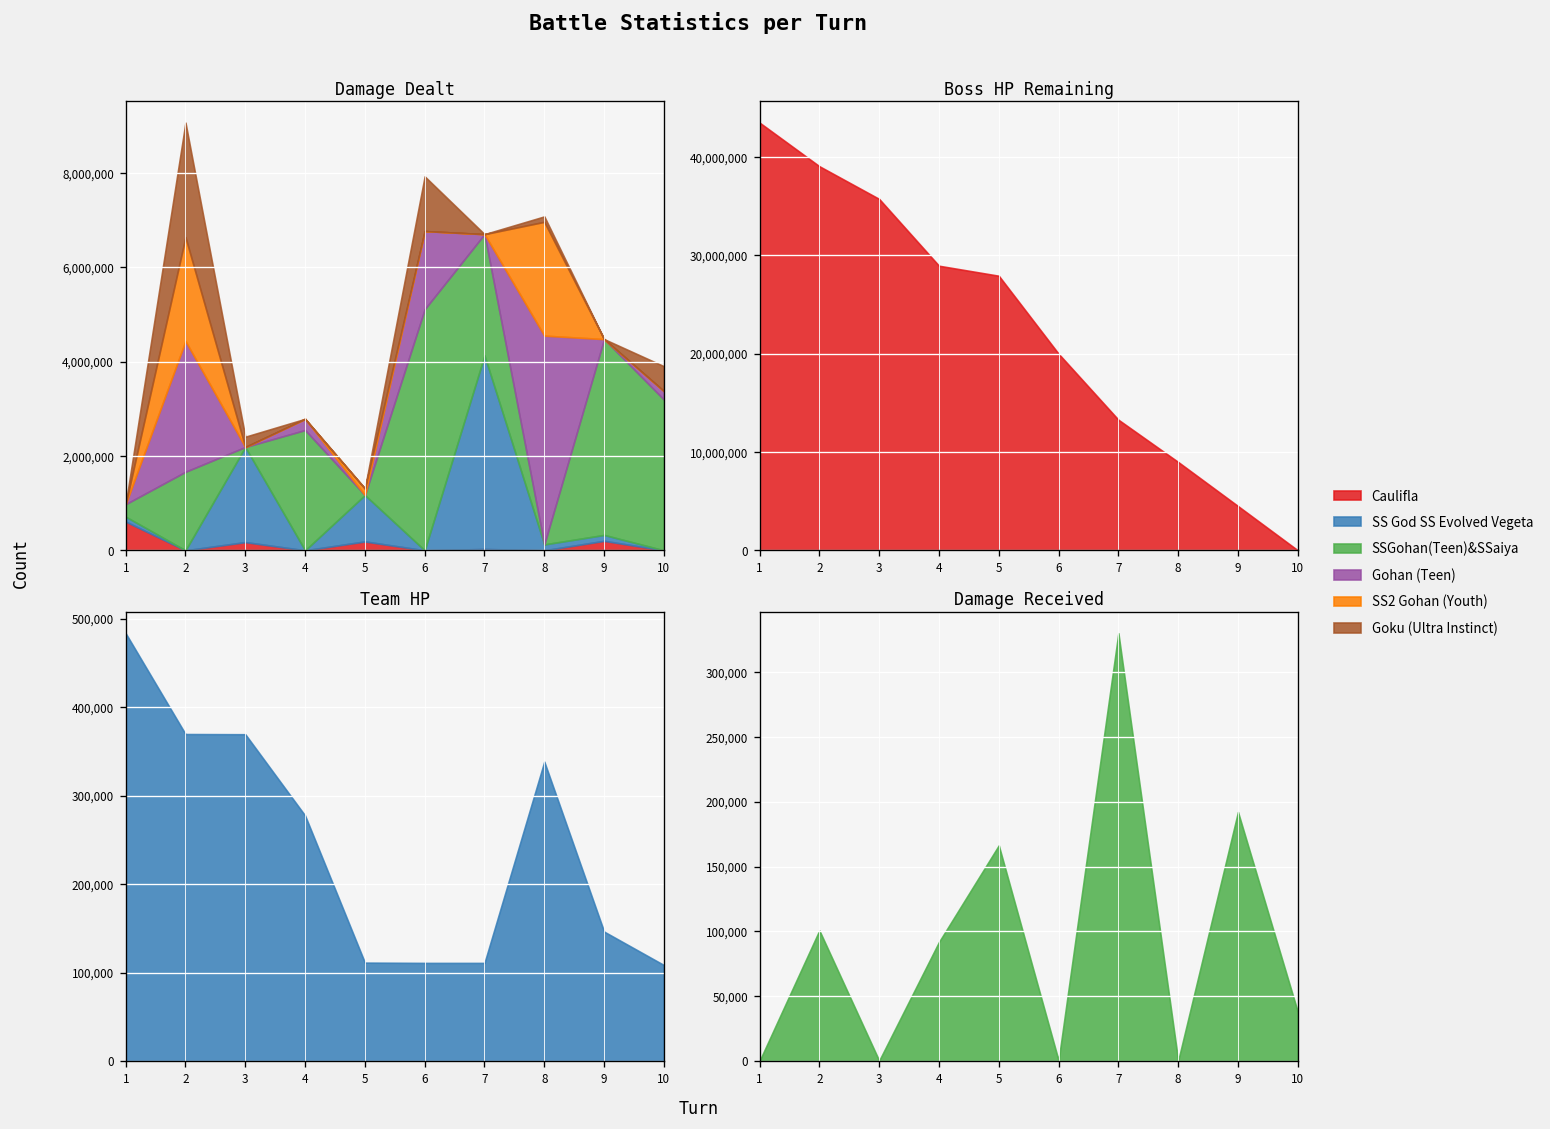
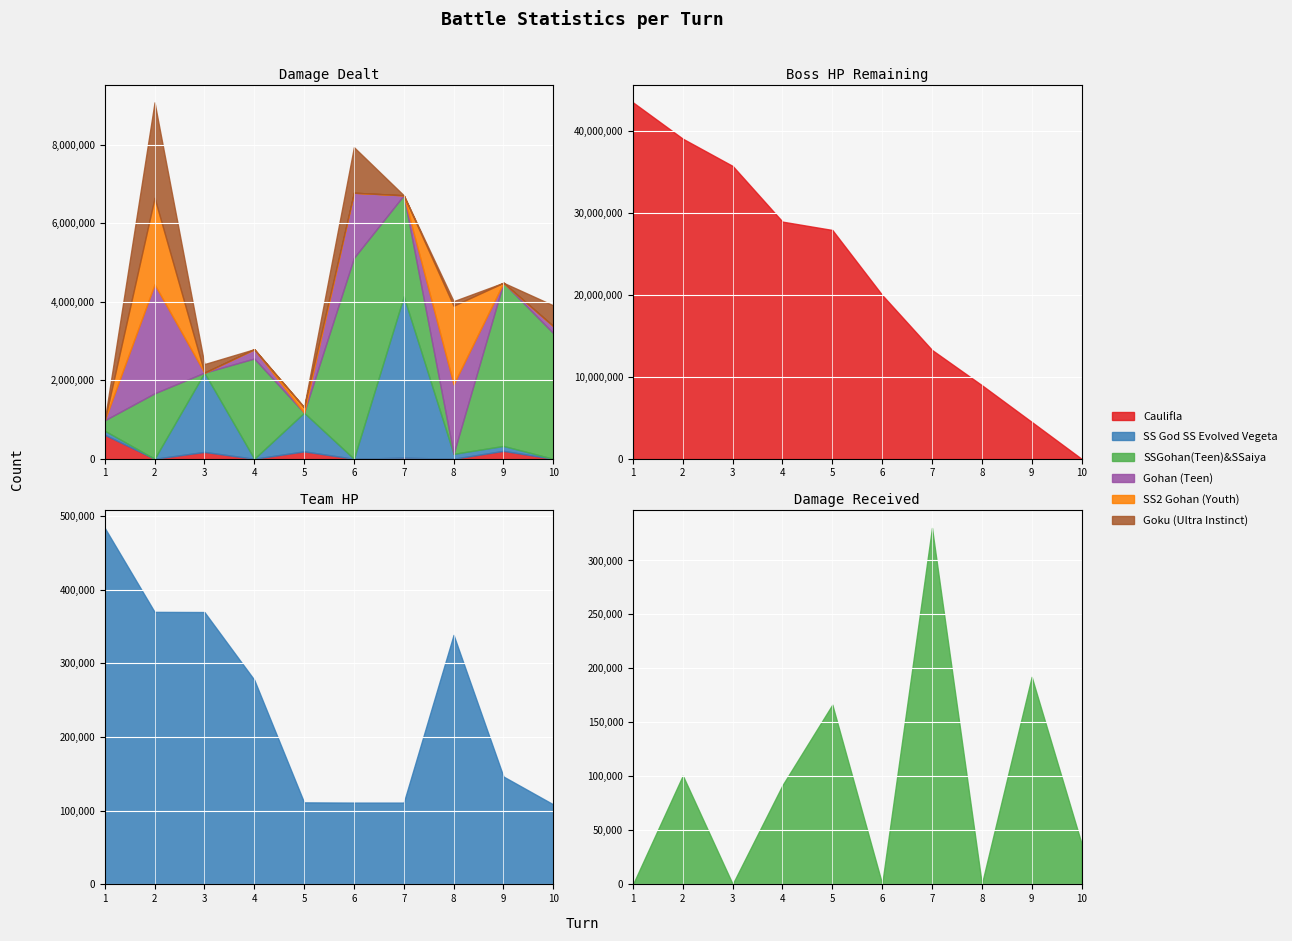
  {
    "Damage Dealt": {
      "Caulifla": {
        "1": "600,000",
        "3": "200,000",
        "5": "200,000",
        "8": "0",
        "9": "200,000"
      },
      "SS God SS Evolved Vegeta": {
        "1": "100,000",
        "7": "4,100,000",
        "9": "100,000"
      },
      "SSGohan(Teen)&SSaiya": {
        "2": "1,700,000",
        "4": "2,600,000",
        "6": "5,100,000",
        "10": "3,200,000"
      },
      "Gohan (Teen)": {
        "2": "2,800,000",
-       "8": "4,400,000"
+       "8": "1,800,000"
      },
      "SS2 Gohan (Youth)": {
        "2": "2,200,000",
-       "8": "2,400,000"
+       "8": "2,000,000"
      },
      "Goku (Ultra Instinct)": {
        "2": "2,400,000",
        "3": "200,000",
        "6": "1,200,000",
        "8": "100,000",
        "10": "500,000"
      }
    },
    "Boss HP Remaining": {
      "1": "43,000,000",
      "2": "39,000,000",
      "3": "36,000,000",
      "4": "29,000,000",
      "5": "28,000,000",
      "6": "20,000,000",
      "7": "13,000,000",
      "8": "9,000,000",
      "9": "5,000,000",
      "10": "0"
    },
    "Team HP": {
      "1": "480,000",
      "2": "370,000",
      "3": "370,000",
      "4": "280,000",
      "5": "110,000",
      "6": "110,000",
      "7": "110,000",
      "8": "340,000",
      "9": "150,000",
      "10": "110,000"
    },
    "Damage Received": {
      "1": "0",
      "2": "101,000",
      "4": "92,000",
      "5": "166,000",
      "7": "330,000",
      "9": "192,000",
      "10": "38,000"
    }
  }
